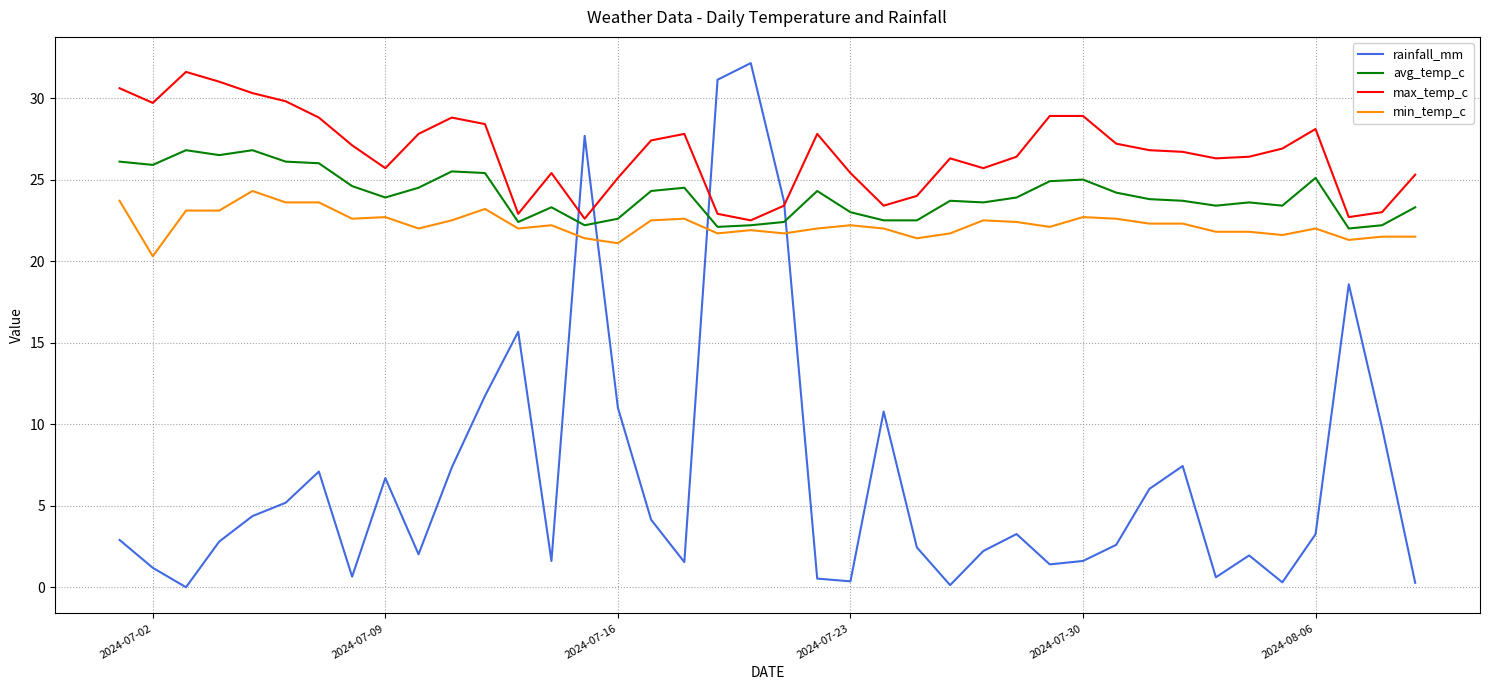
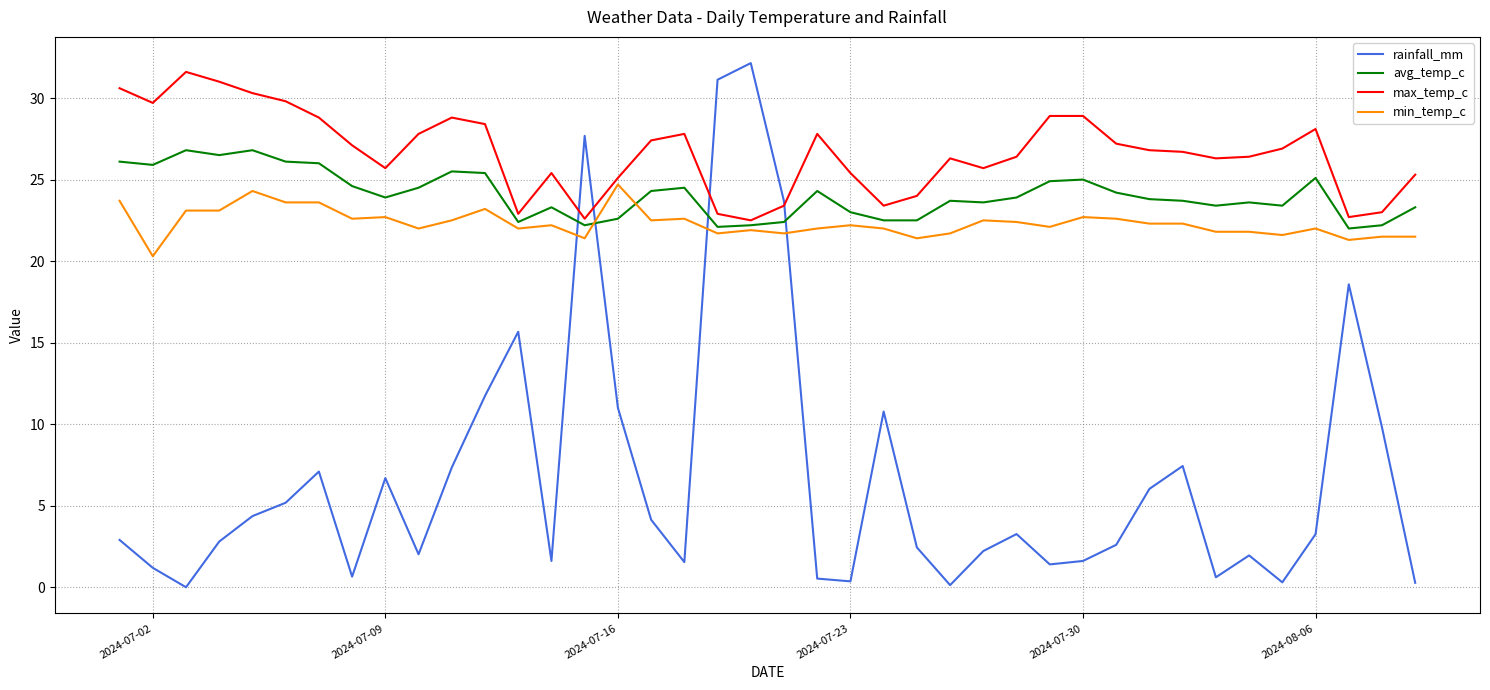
  {
    "rainfall_mm": {
      "2024-07-02": 1.2,
      "2024-07-09": 6.7,
      "2024-07-16": 11.0,
      "2024-07-23": 0.4,
      "2024-07-30": 1.6,
      "2024-08-06": 3.3
    },
    "avg_temp_c": {
      "2024-07-02": 25.9,
      "2024-07-09": 23.9,
      "2024-07-16": 22.6,
      "2024-07-23": 23.0,
      "2024-07-30": 25.0,
      "2024-08-06": 25.1
    },
    "max_temp_c": {
      "2024-07-02": 29.7,
      "2024-07-09": 25.7,
      "2024-07-16": 25.1,
      "2024-07-23": 25.4,
      "2024-07-30": 28.9,
      "2024-08-06": 28.1
    },
    "min_temp_c": {
      "2024-07-02": 20.3,
      "2024-07-09": 22.7,
-     "2024-07-16": 21.1,
+     "2024-07-16": 24.7,
      "2024-07-23": 22.2,
      "2024-07-30": 22.7,
      "2024-08-06": 22.0
    }
  }
